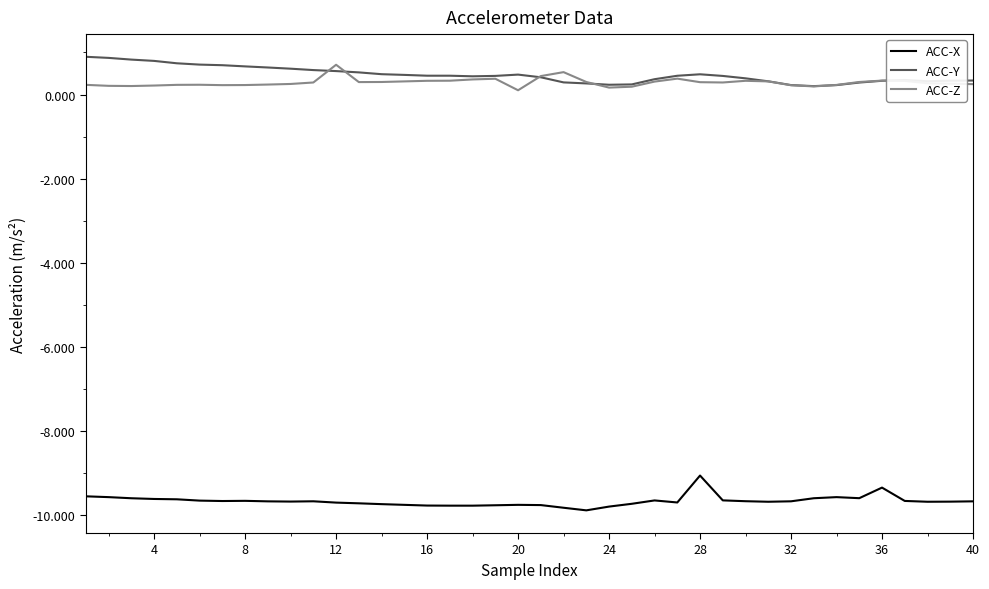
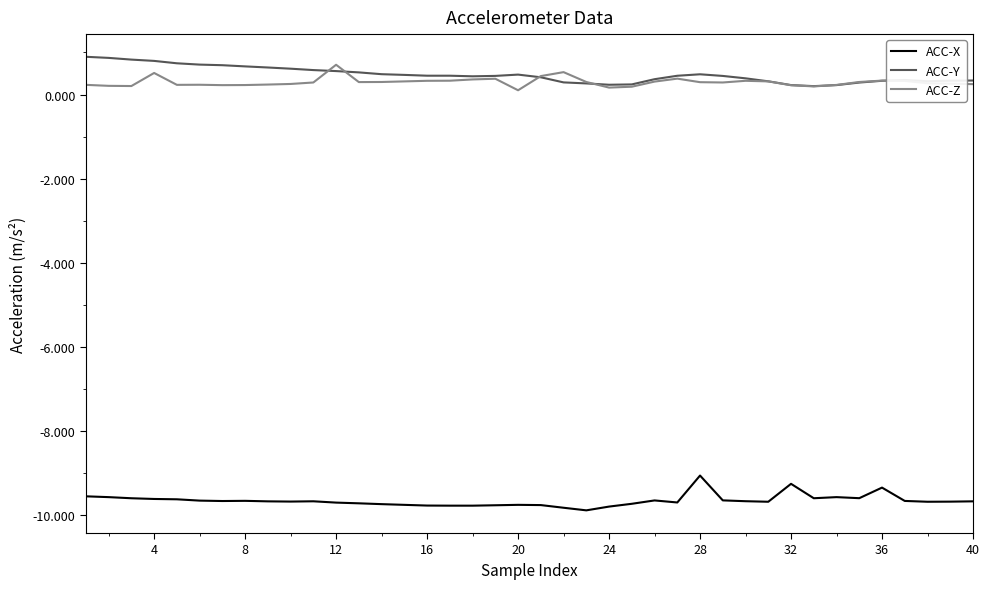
  {
    "ACC-X": {
      "4": -9.6,
      "8": -9.7,
      "12": -9.7,
      "16": -9.8,
      "20": -9.8,
      "24": -9.8,
      "28": -9.1,
-     "32": -9.7,
+     "32": -9.3,
      "36": -9.3,
      "40": -9.7
    },
    "ACC-Y": {
      "4": 0.8,
      "8": 0.7,
      "12": 0.6,
      "16": 0.4,
      "20": 0.5,
      "24": 0.2,
      "28": 0.5,
      "40": 0.3
    },
    "ACC-Z": {
-     "4": 0.2,
+     "4": 0.5,
      "8": 0.2,
      "12": 0.7,
      "16": 0.3,
      "20": 0.1,
      "24": 0.2,
      "28": 0.3,
      "40": 0.2
    }
  }
